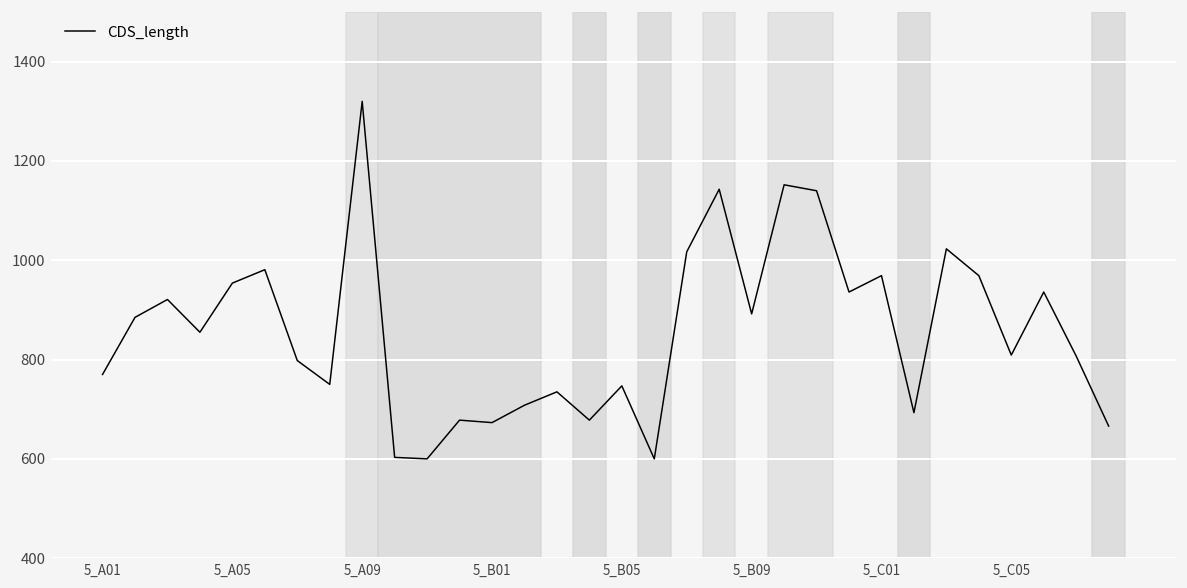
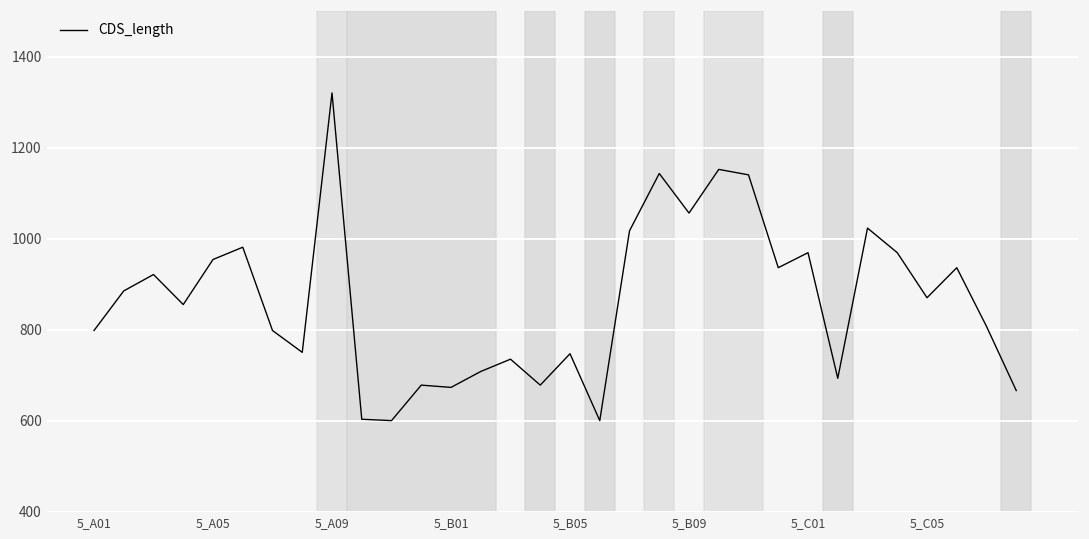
  {
-   "5_A01": 770,
+   "5_A01": 800,
    "5_A05": 950,
    "5_A09": 1320,
    "5_B01": 670,
    "5_B05": 750,
-   "5_B09": 890,
+   "5_B09": 1060,
    "5_C01": 970,
-   "5_C05": 810
+   "5_C05": 870
  }
